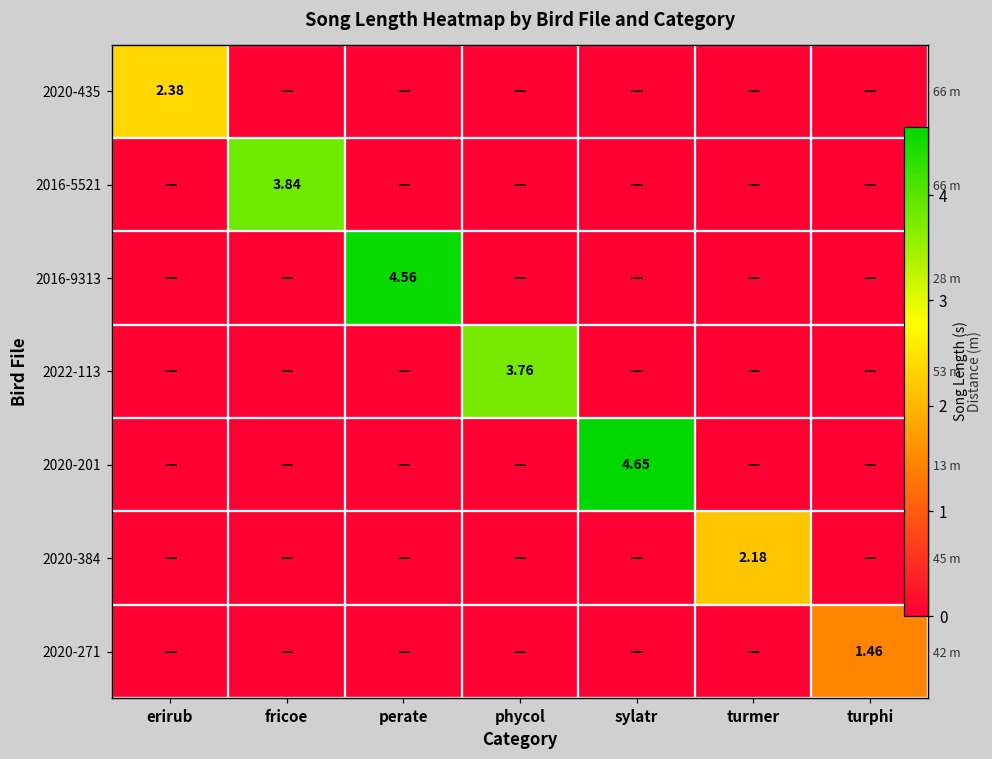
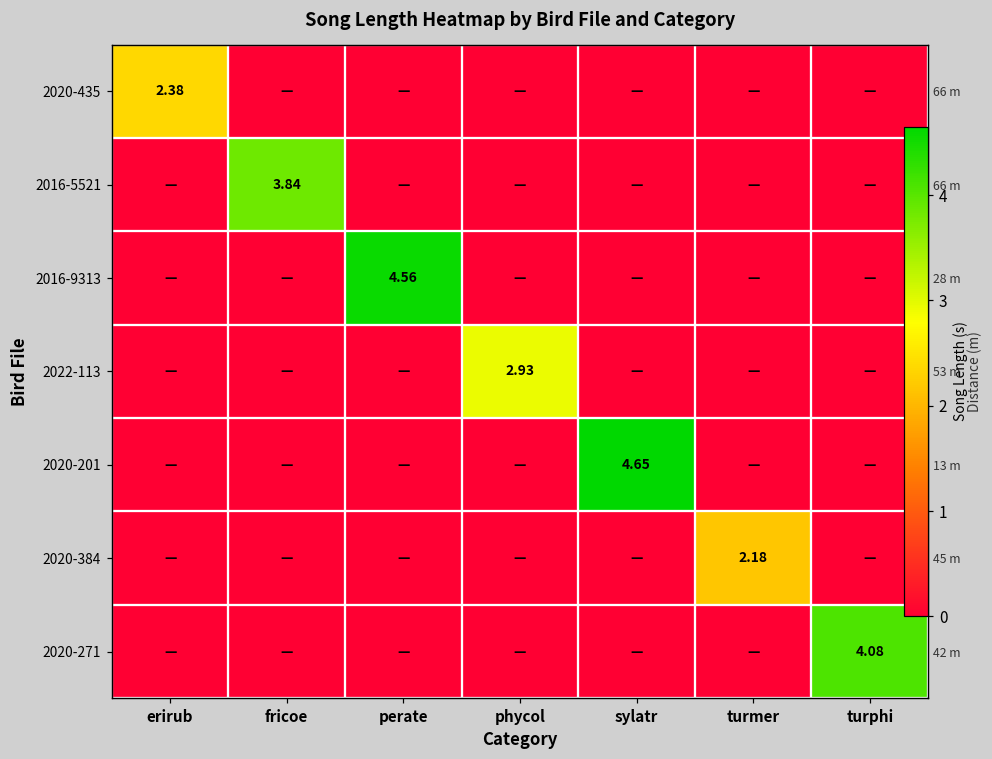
  {
    "2020-435": {
      "erirub": 2.38
    },
    "2016-5521": {
      "fricoe": 3.84
    },
    "2016-9313": {
      "perate": 4.56
    },
    "2022-113": {
-     "phycol": 3.76
+     "phycol": 2.93
    },
    "2020-201": {
      "sylatr": 4.65
    },
    "2020-384": {
      "turmer": 2.18
    },
    "2020-271": {
-     "turphi": 1.46
+     "turphi": 4.08
    }
  }
